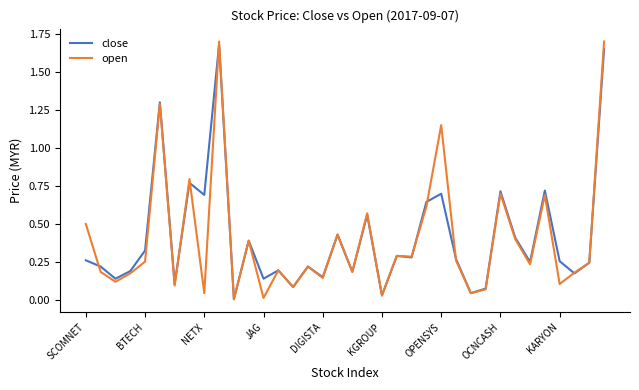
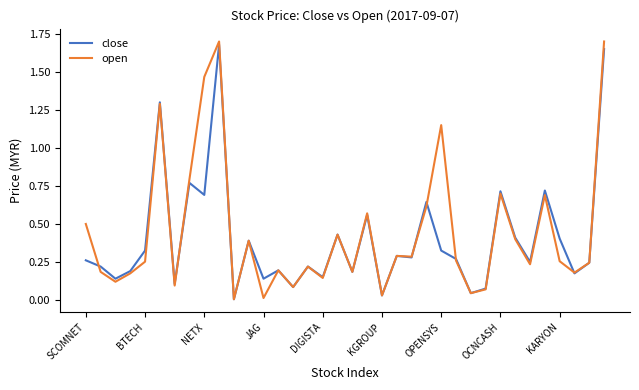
  {
    "close": {
      "SCOMNET": 0.26,
      "BTECH": 0.33,
      "NETX": 0.69,
      "JAG": 0.14,
-     "OPENSYS": 0.70,
-     "KARYON": 0.26
+     "OPENSYS": 0.33,
+     "KARYON": 0.40
    },
    "open": {
      "SCOMNET": 0.50,
      "BTECH": 0.25,
-     "NETX": 0.05,
+     "NETX": 1.47,
      "JAG": 0.01,
      "OPENSYS": 1.15,
-     "KARYON": 0.11
+     "KARYON": 0.26
    }
  }
